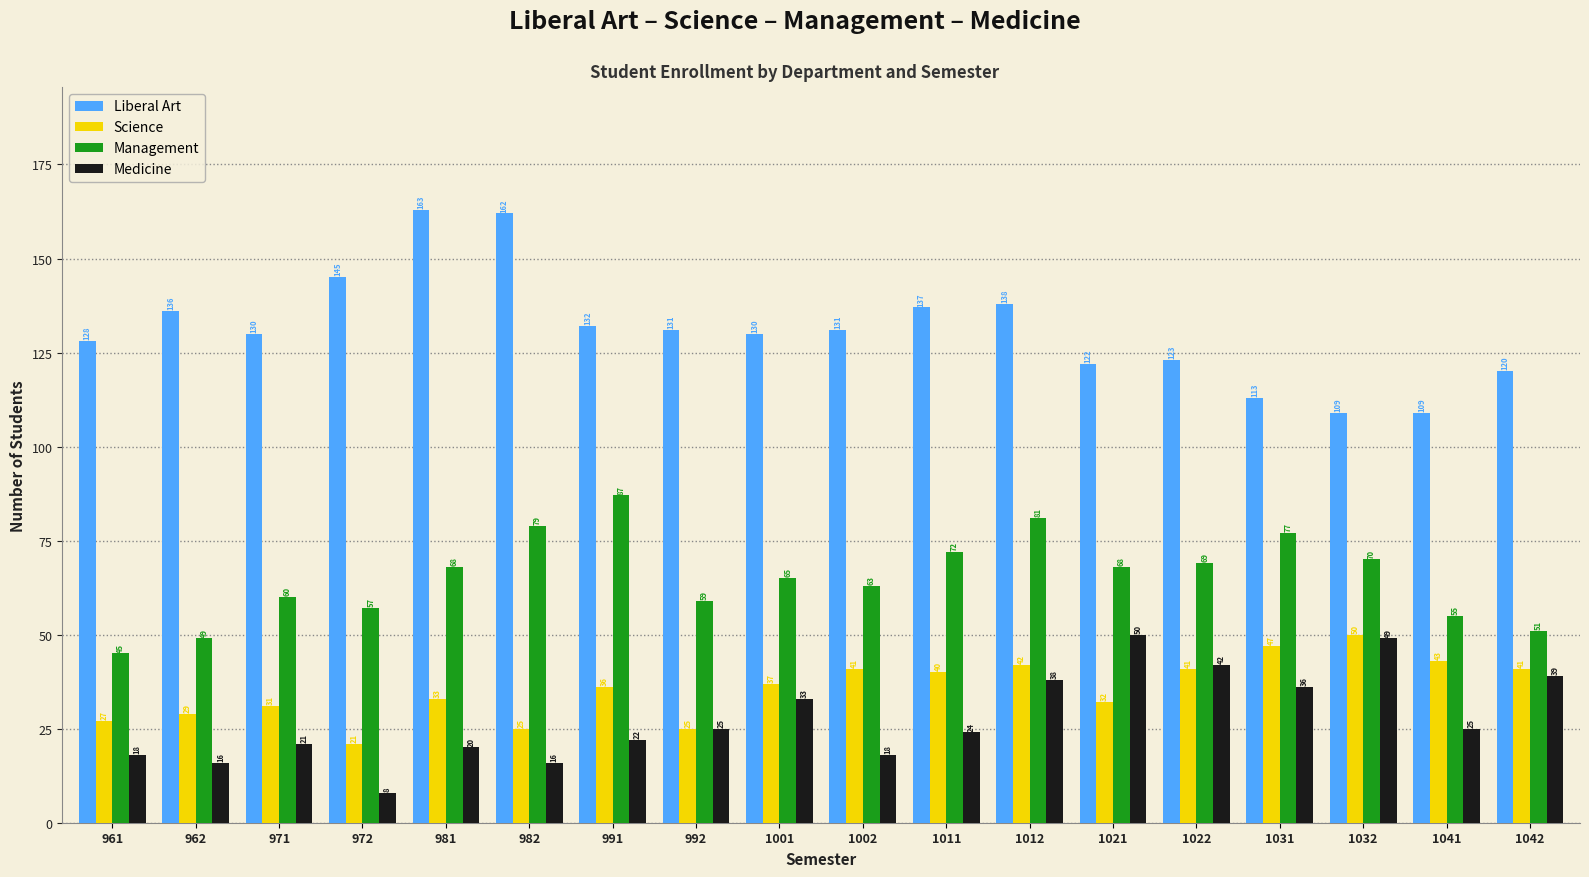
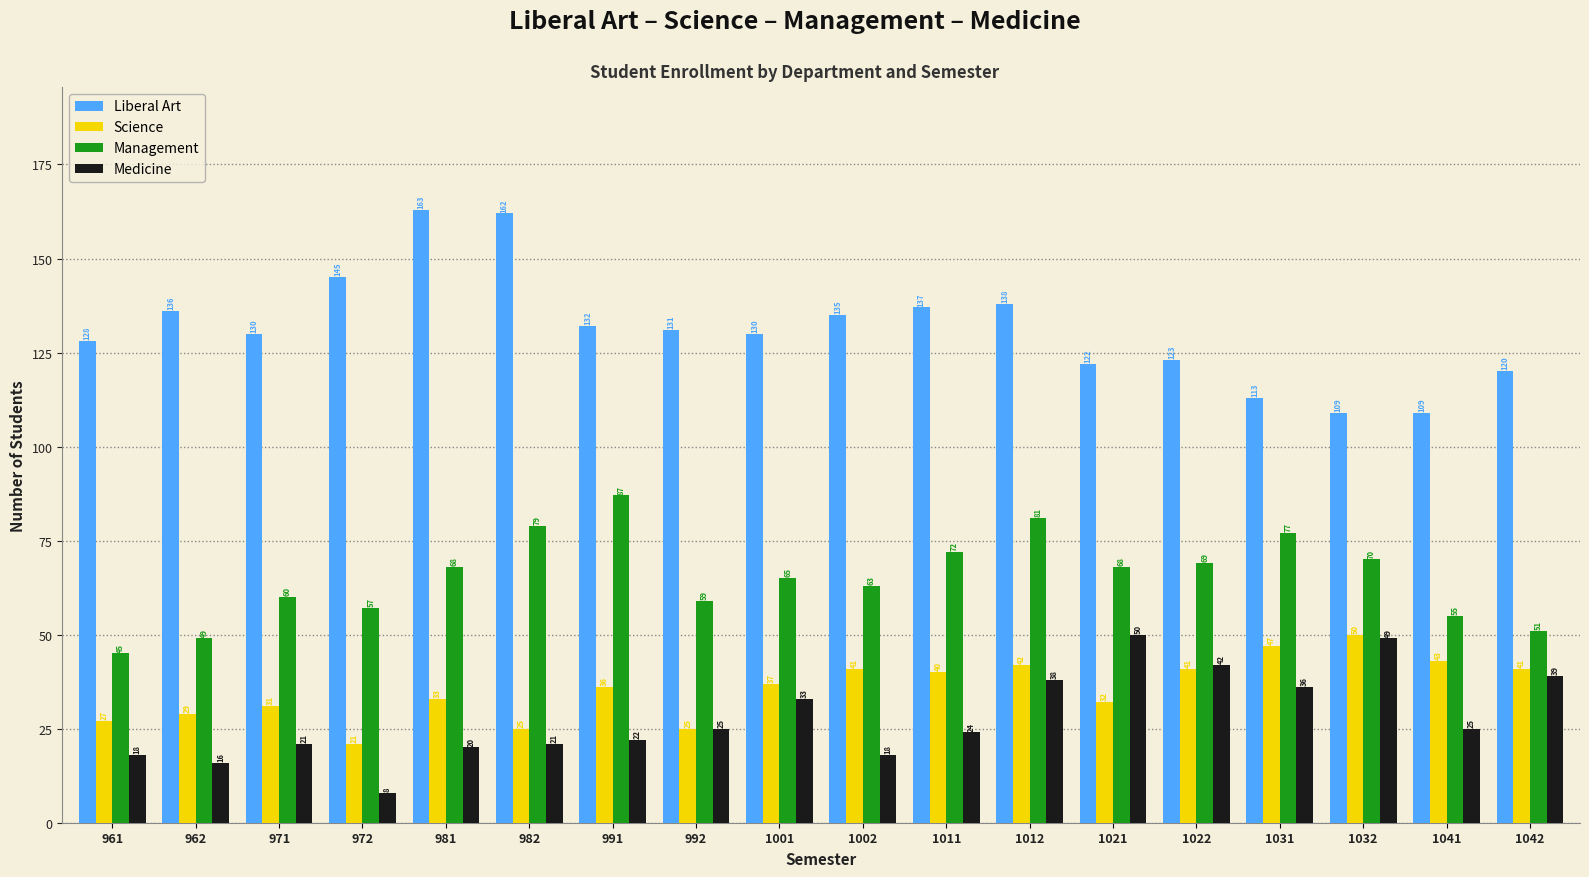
  {
    "Liberal Art": {
      "961": 128,
      "962": 136,
      "971": 130,
      "972": 145,
      "981": 163,
      "982": 162,
      "991": 132,
      "992": 131,
      "1001": 130,
-     "1002": 131,
+     "1002": 135,
      "1011": 137,
      "1012": 138,
      "1021": 122,
      "1022": 123,
      "1031": 113,
      "1032": 109,
      "1041": 109,
      "1042": 120
    },
    "Science": {
      "961": 27,
      "962": 29,
      "971": 31,
      "972": 21,
      "981": 33,
      "982": 25,
      "991": 36,
      "992": 25,
      "1001": 37,
      "1002": 41,
      "1011": 40,
      "1012": 42,
      "1021": 32,
      "1022": 41,
      "1031": 47,
      "1032": 50,
      "1041": 43,
      "1042": 41
    },
    "Management": {
      "961": 45,
      "962": 49,
      "971": 60,
      "972": 57,
      "981": 68,
      "982": 79,
      "991": 87,
      "992": 59,
      "1001": 65,
      "1002": 63,
      "1011": 72,
      "1012": 81,
      "1021": 68,
      "1022": 69,
      "1031": 77,
      "1032": 70,
      "1041": 55,
      "1042": 51
    },
    "Medicine": {
      "961": 18,
      "962": 16,
      "971": 21,
      "972": 8,
      "981": 20,
-     "982": 16,
+     "982": 21,
      "991": 22,
      "992": 25,
      "1001": 33,
      "1002": 18,
      "1011": 24,
      "1012": 38,
      "1021": 50,
      "1022": 42,
      "1031": 36,
      "1032": 49,
      "1041": 25,
      "1042": 39
    }
  }
